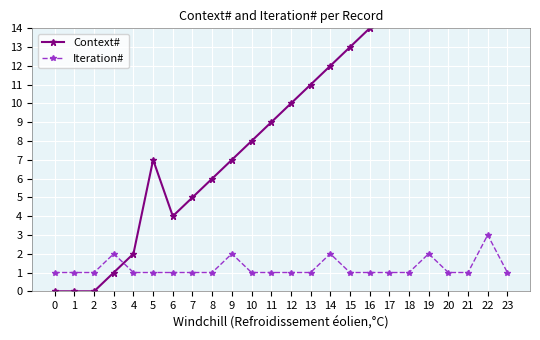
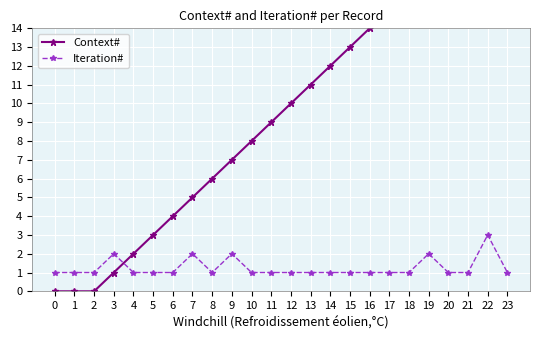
  {
    "Context#": {
      "0": 0,
      "1": 0,
      "2": 0,
      "3": 1,
      "4": 2,
-     "5": 7,
+     "5": 3,
      "6": 4,
      "7": 5,
      "8": 6,
      "9": 7,
      "10": 8,
      "11": 9,
      "12": 10,
      "13": 11,
      "14": 12,
      "15": 13,
      "16": 14
    },
    "Iteration#": {
      "0": 1,
      "1": 1,
      "2": 1,
      "3": 2,
      "4": 1,
      "5": 1,
      "6": 1,
-     "7": 1,
+     "7": 2,
      "8": 1,
      "9": 2,
      "10": 1,
      "11": 1,
      "12": 1,
      "13": 1,
-     "14": 2,
+     "14": 1,
      "15": 1,
      "16": 1,
      "17": 1,
      "18": 1,
      "19": 2,
      "20": 1,
      "21": 1,
      "22": 3,
      "23": 1
    }
  }
